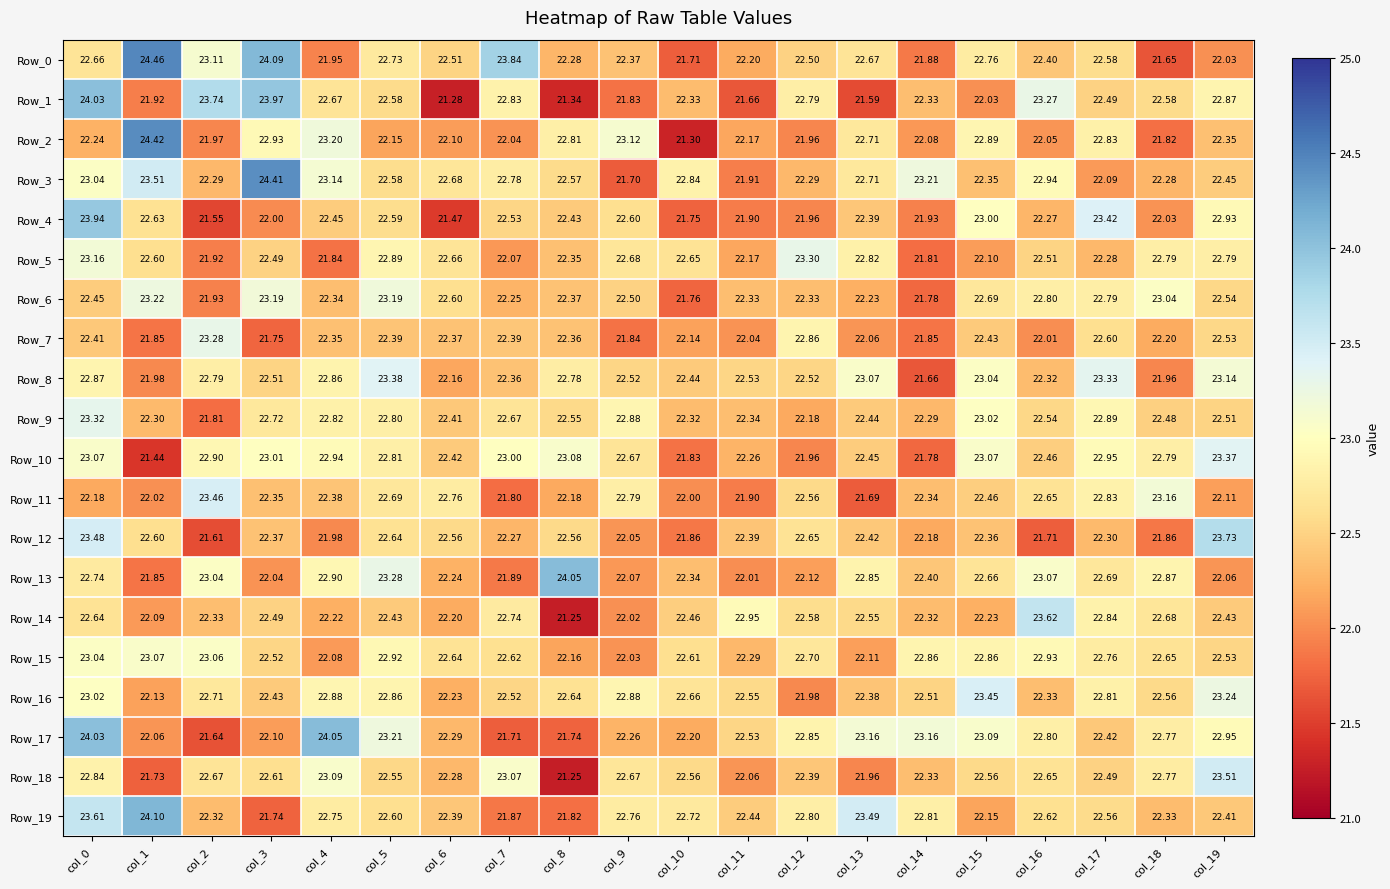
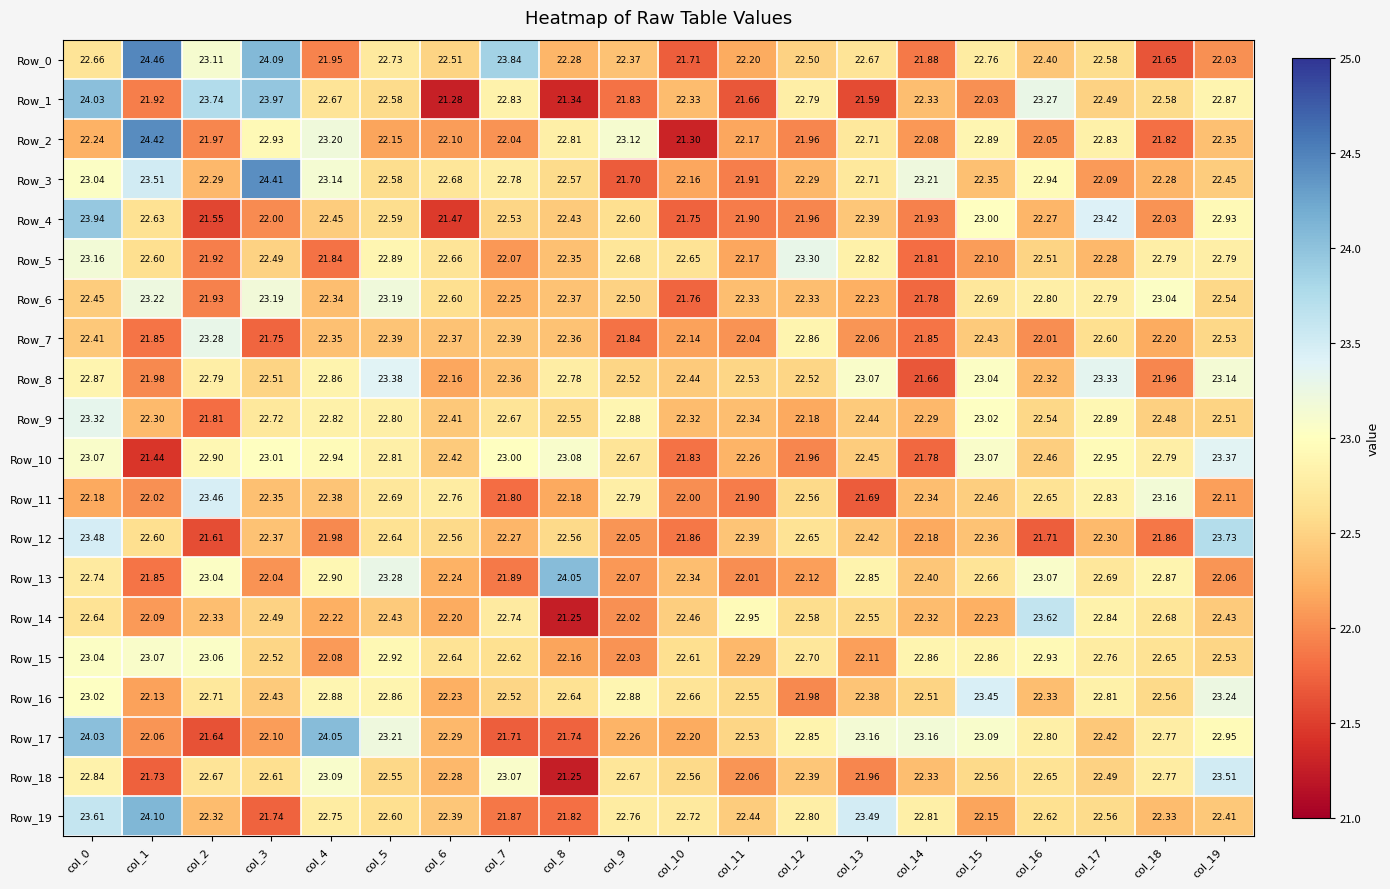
  {
    "Row_3": {
      "col_0": 23.04,
      "col_1": 23.51,
      "col_2": 22.29,
      "col_3": 24.41,
      "col_4": 23.14,
      "col_5": 22.58,
      "col_6": 22.68,
      "col_7": 22.78,
      "col_8": 22.57,
      "col_9": 21.70,
-     "col_10": 22.84,
+     "col_10": 22.16,
      "col_11": 21.91,
      "col_12": 22.29,
      "col_13": 22.71,
      "col_14": 23.21,
      "col_15": 22.35,
      "col_16": 22.94,
      "col_17": 22.09,
      "col_18": 22.28,
      "col_19": 22.45
    }
  }
